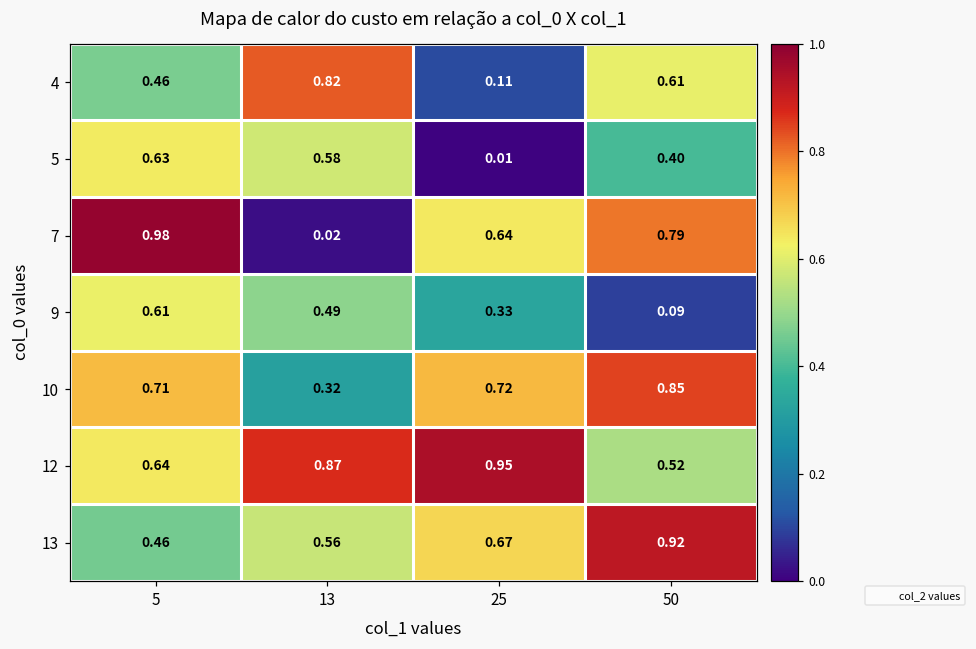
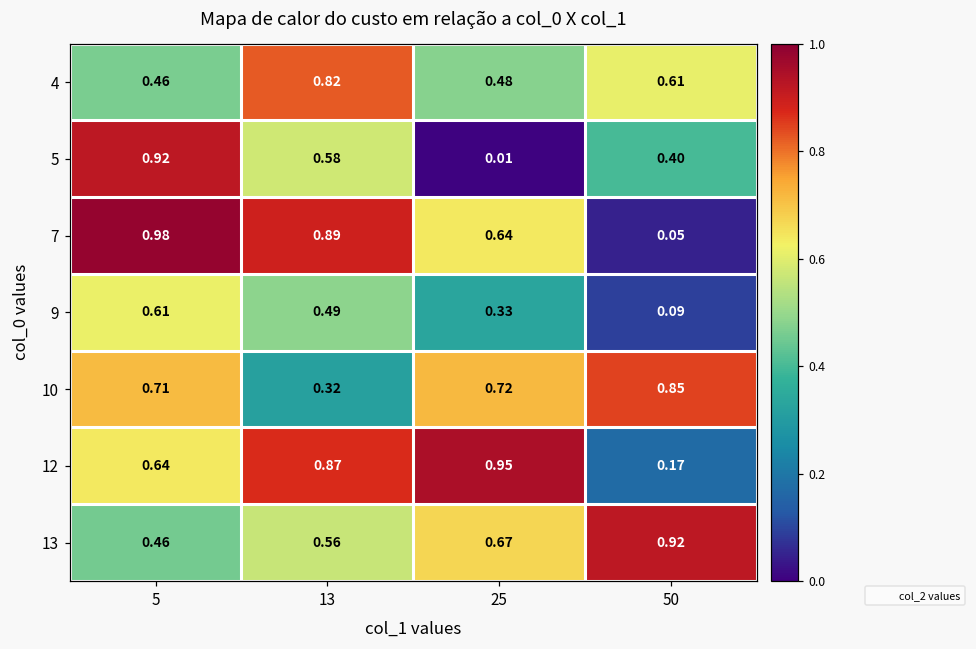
  {
    "4": {
      "5": 0.46,
      "13": 0.82,
-     "25": 0.11,
+     "25": 0.48,
      "50": 0.61
    },
    "5": {
-     "5": 0.63,
+     "5": 0.92,
      "13": 0.58,
      "25": 0.01,
      "50": 0.40
    },
    "7": {
      "5": 0.98,
-     "13": 0.02,
+     "13": 0.89,
      "25": 0.64,
-     "50": 0.79
+     "50": 0.05
    },
    "9": {
      "5": 0.61,
      "13": 0.49,
      "25": 0.33,
      "50": 0.09
    },
    "10": {
      "5": 0.71,
      "13": 0.32,
      "25": 0.72,
      "50": 0.85
    },
    "12": {
      "5": 0.64,
      "13": 0.87,
      "25": 0.95,
-     "50": 0.52
+     "50": 0.17
    },
    "13": {
      "5": 0.46,
      "13": 0.56,
      "25": 0.67,
      "50": 0.92
    }
  }
